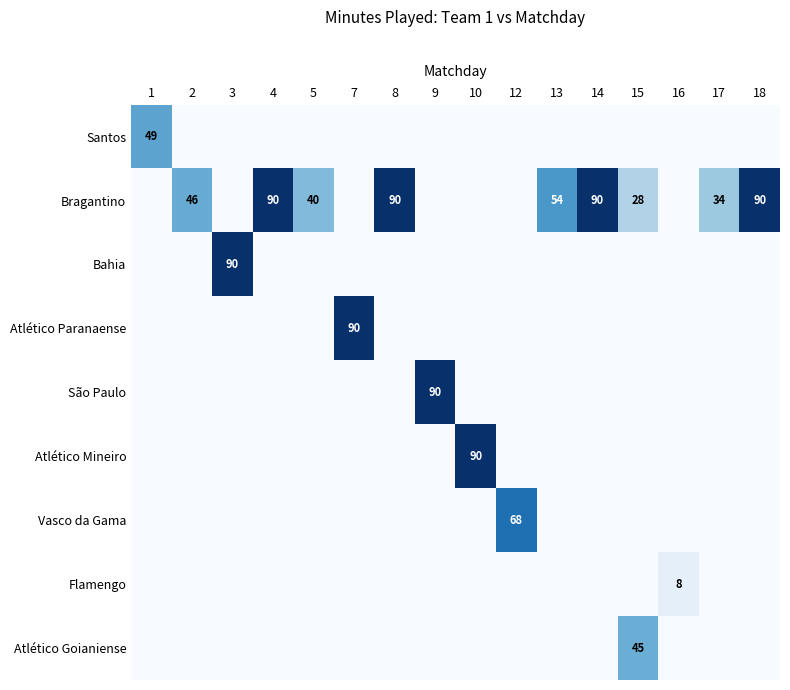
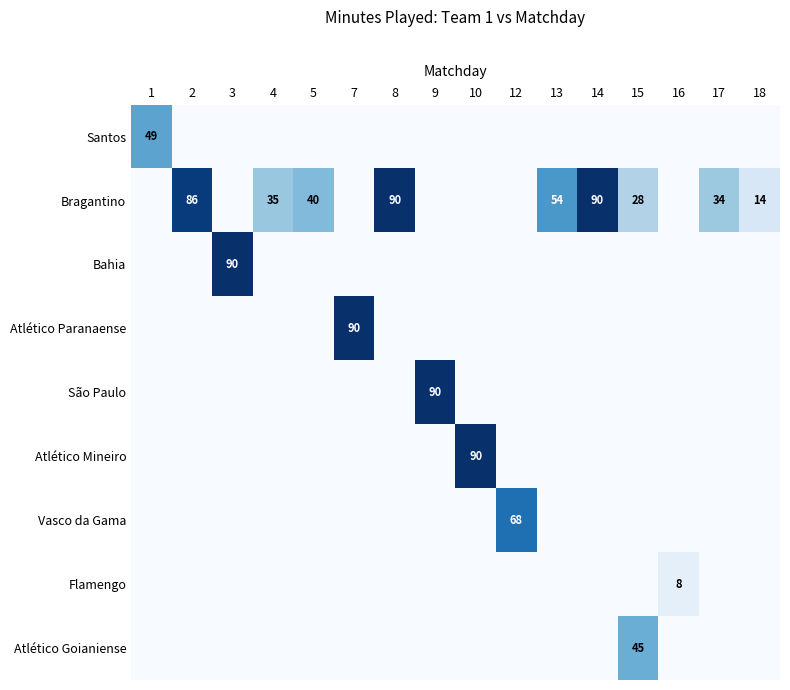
  {
    "Santos": {
      "1": 49
    },
    "Bragantino": {
-     "2": 46,
-     "4": 90,
+     "2": 86,
+     "4": 35,
      "5": 40,
      "8": 90,
      "13": 54,
      "14": 90,
      "15": 28,
      "17": 34,
-     "18": 90
+     "18": 14
    },
    "Bahia": {
      "3": 90
    },
    "Atlético Paranaense": {
      "7": 90
    },
    "São Paulo": {
      "9": 90
    },
    "Atlético Mineiro": {
      "10": 90
    },
    "Vasco da Gama": {
      "12": 68
    },
    "Flamengo": {
      "16": 8
    },
    "Atlético Goianiense": {
      "15": 45
    }
  }
